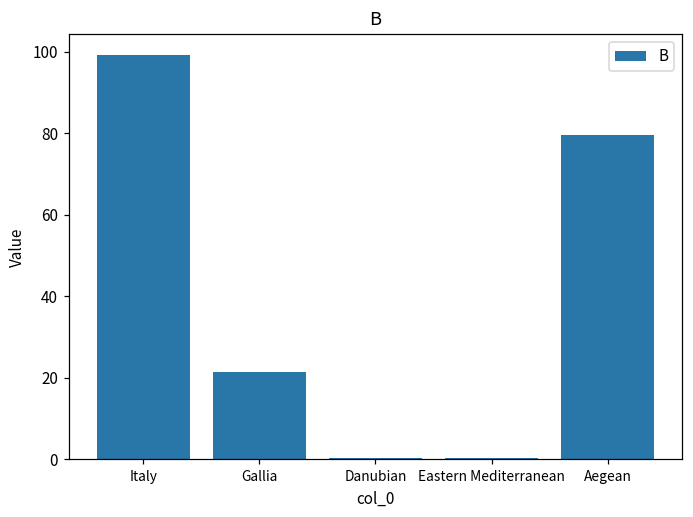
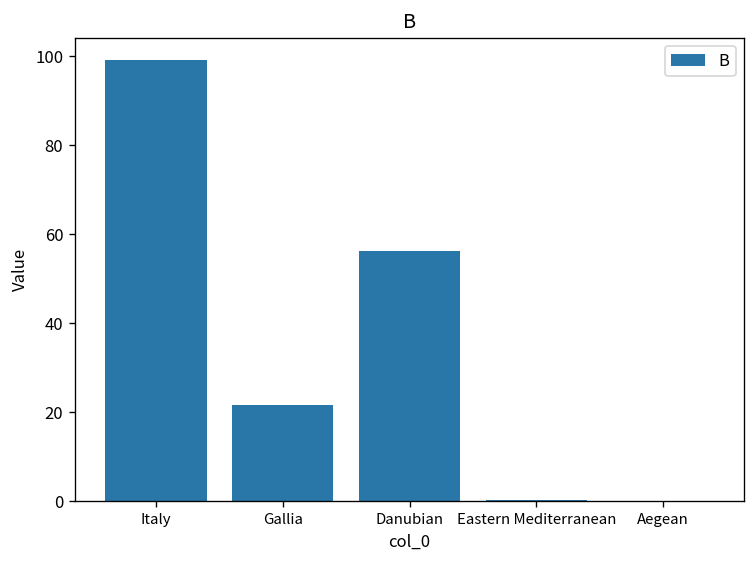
  {
    "Italy": 99,
    "Gallia": 22,
-   "Danubian": 0,
-   "Aegean": 80
+   "Danubian": 56,
+   "Aegean": 0
  }
